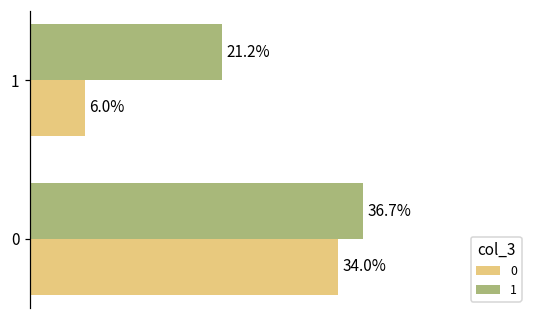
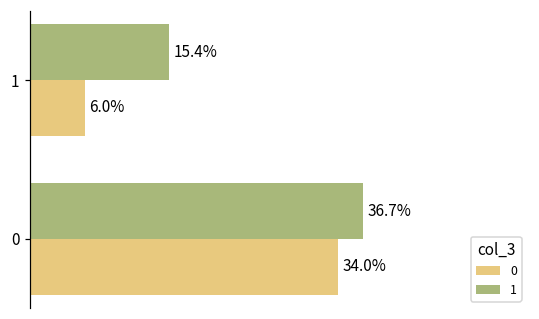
  {
    "0": {
      "1": "6.0%",
      "0": "34.0%"
    },
    "1": {
-     "1": "21.2%",
+     "1": "15.4%",
      "0": "36.7%"
    }
  }
